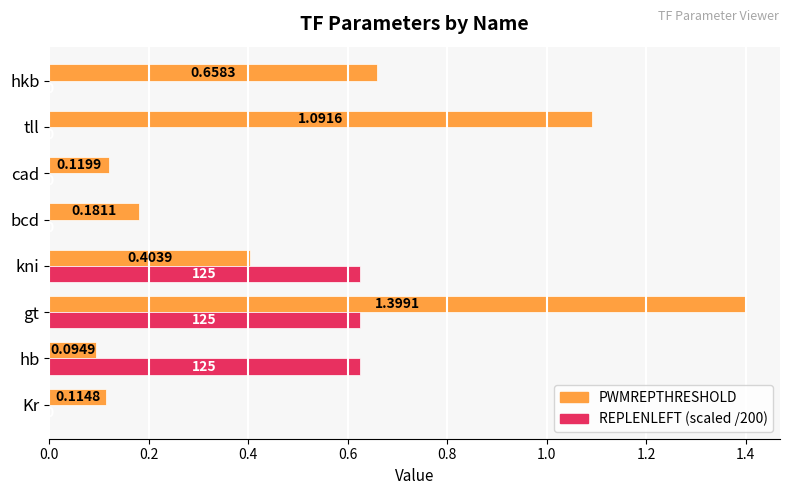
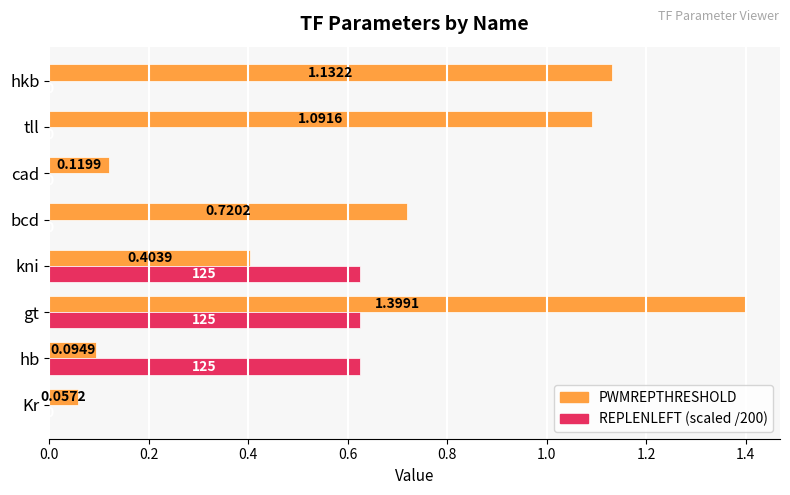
  {
    "PWMREPTHRESHOLD": {
-     "hkb": 0.6583,
+     "hkb": 1.1322,
      "tll": 1.0916,
      "cad": 0.1199,
-     "bcd": 0.1811,
+     "bcd": 0.7202,
      "kni": 0.4039,
      "gt": 1.3991,
      "hb": 0.0949,
-     "Kr": 0.1148
+     "Kr": 0.0572
    },
    "REPLENLEFT (scaled /200)": {
      "hkb": 0.00,
      "tll": 0.00,
      "cad": 0.00,
      "bcd": 0.00,
      "Kr": 0.00
    }
  }
